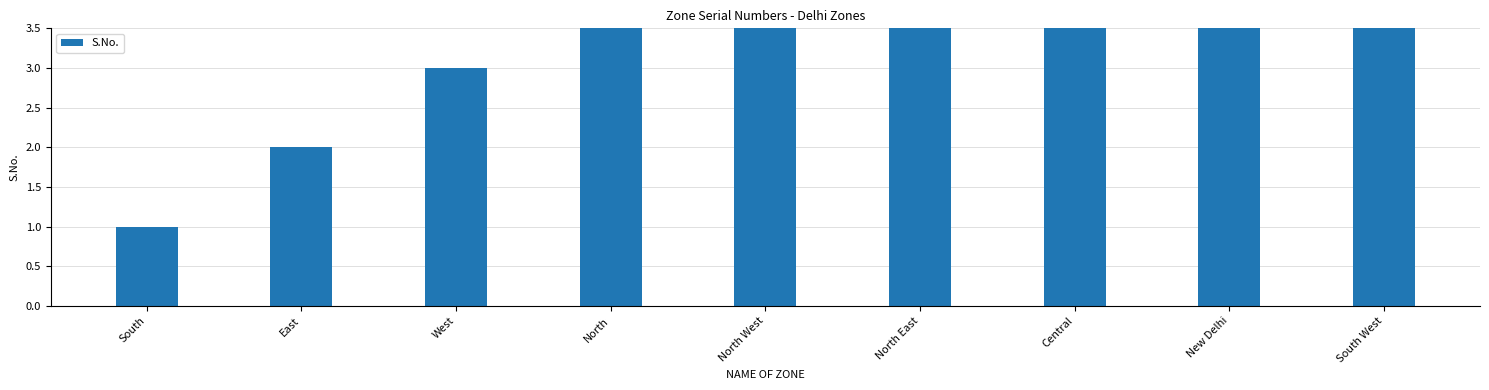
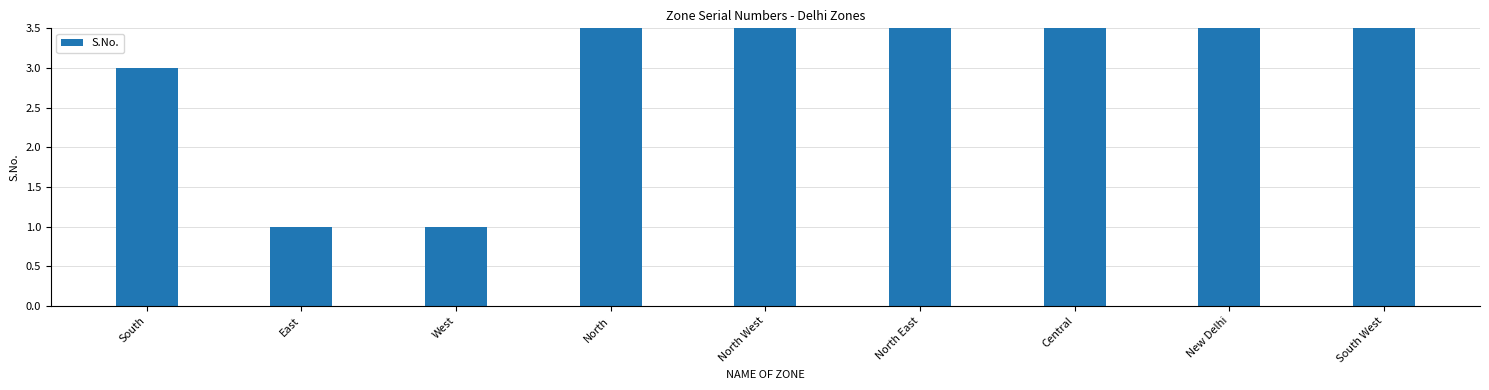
  {
-   "South": 1,
-   "East": 2,
-   "West": 3
+   "South": 3,
+   "East": 1,
+   "West": 1
  }
